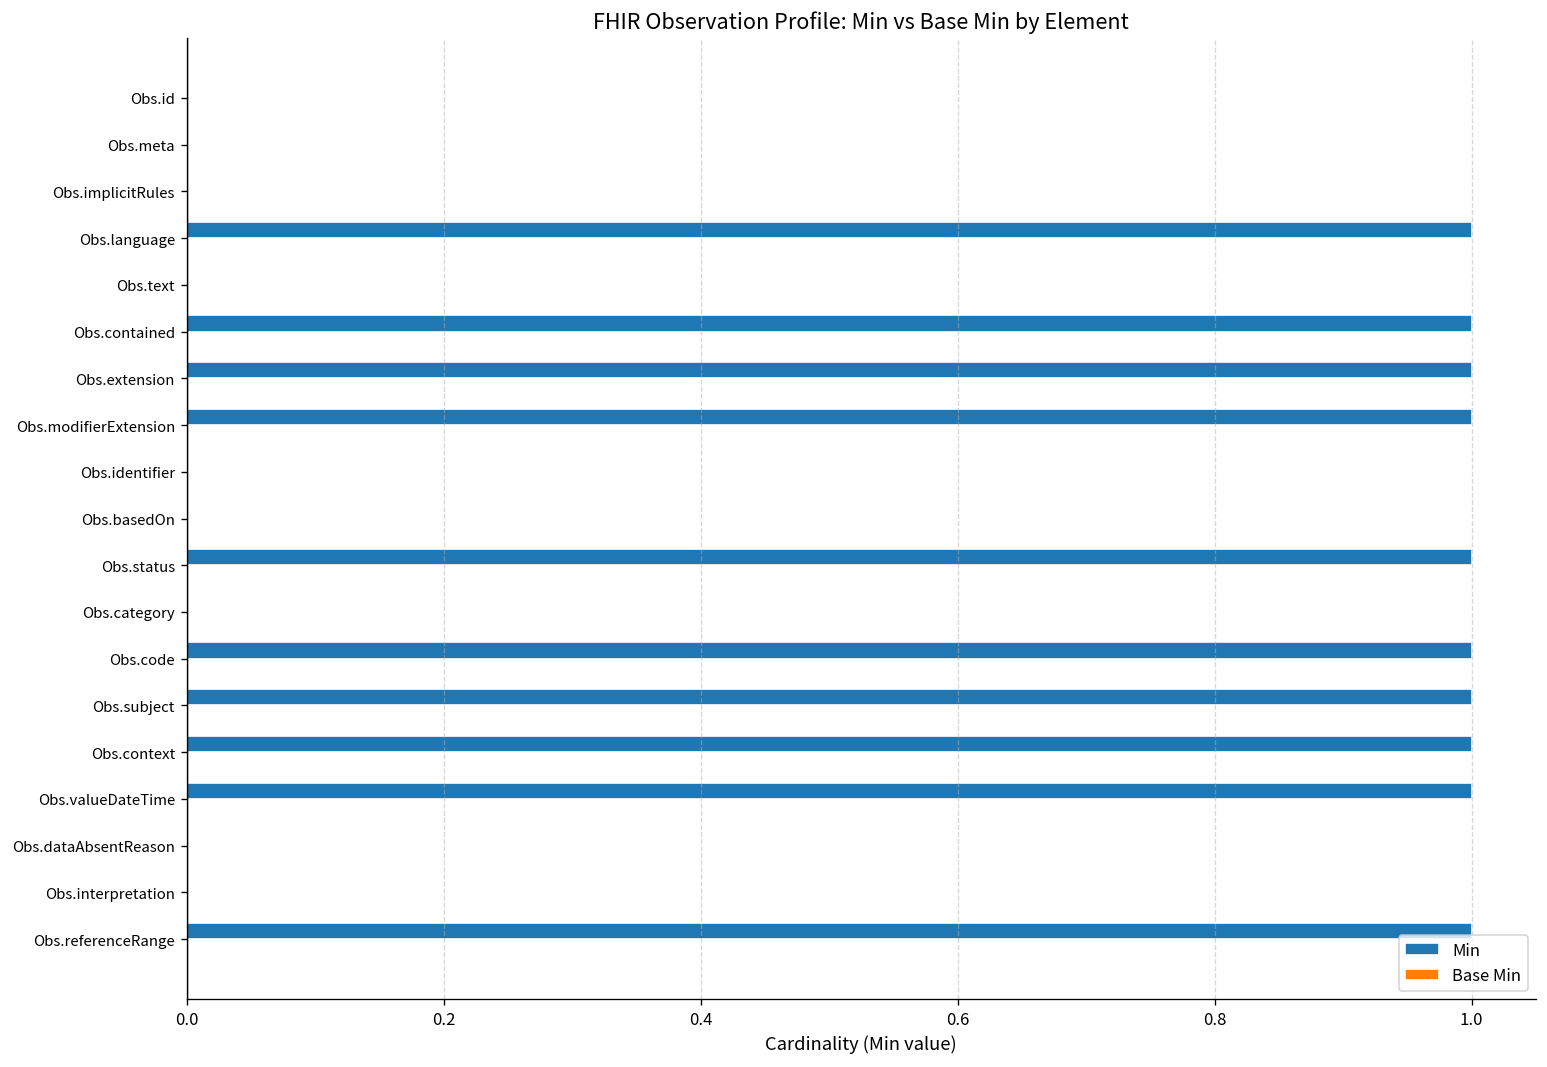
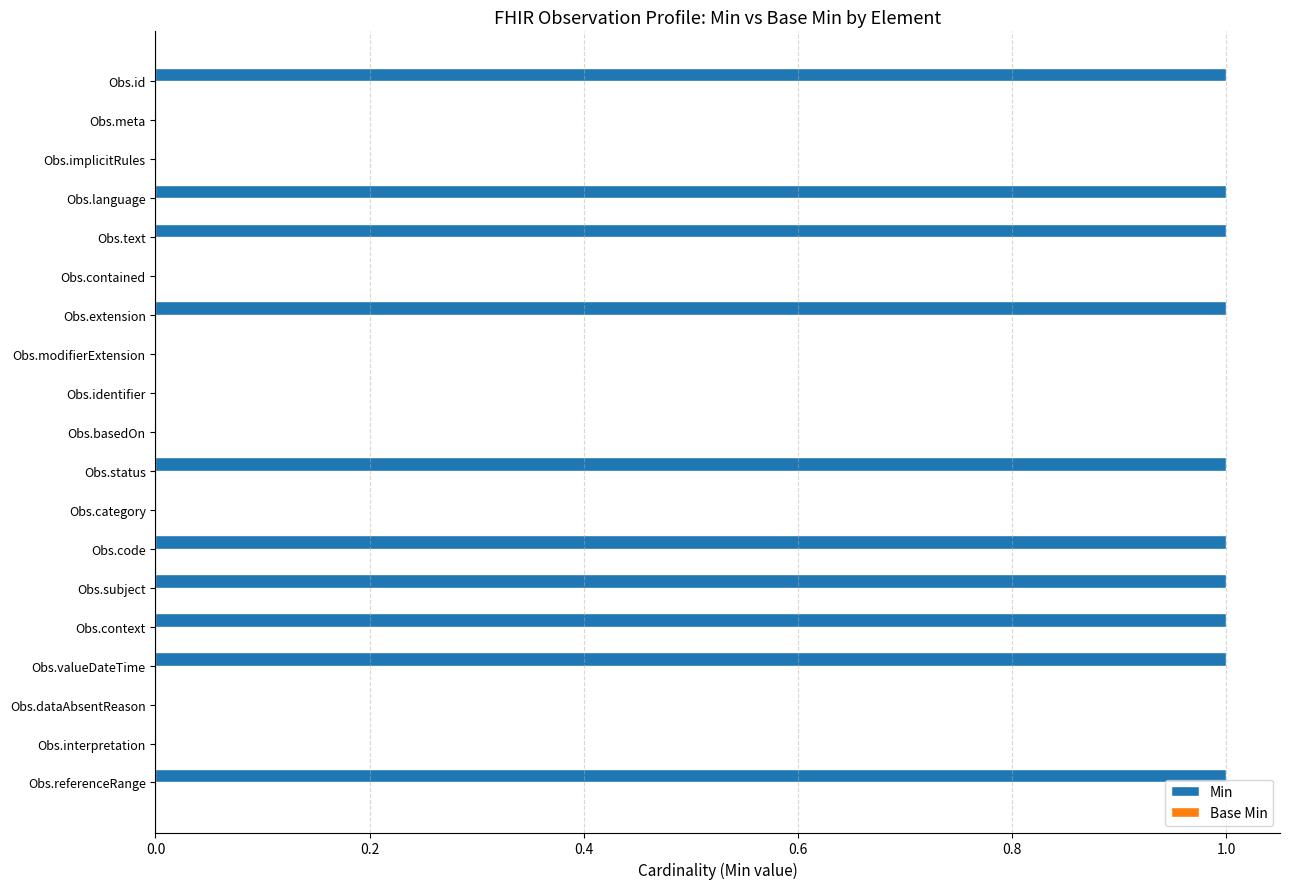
  {
    "Min": {
-     "Obs.id": 0,
+     "Obs.id": 1,
      "Obs.meta": 0,
      "Obs.implicitRules": 0,
      "Obs.language": 1,
-     "Obs.text": 0,
-     "Obs.contained": 1,
+     "Obs.text": 1,
+     "Obs.contained": 0,
      "Obs.extension": 1,
-     "Obs.modifierExtension": 1,
+     "Obs.modifierExtension": 0,
      "Obs.identifier": 0,
      "Obs.basedOn": 0,
      "Obs.status": 1,
      "Obs.category": 0,
      "Obs.code": 1,
      "Obs.subject": 1,
      "Obs.context": 1,
      "Obs.valueDateTime": 1,
      "Obs.dataAbsentReason": 0,
      "Obs.interpretation": 0,
      "Obs.referenceRange": 1
    },
    "Base Min": {
      "Obs.id": 0,
      "Obs.meta": 0,
      "Obs.implicitRules": 0,
      "Obs.language": 0,
      "Obs.text": 0,
      "Obs.contained": 0,
      "Obs.extension": 0,
      "Obs.modifierExtension": 0,
      "Obs.identifier": 0,
      "Obs.basedOn": 0,
      "Obs.status": 0,
      "Obs.category": 0,
      "Obs.code": 0,
      "Obs.subject": 0,
      "Obs.context": 0,
      "Obs.valueDateTime": 0,
      "Obs.dataAbsentReason": 0,
      "Obs.interpretation": 0,
      "Obs.referenceRange": 0
    }
  }
